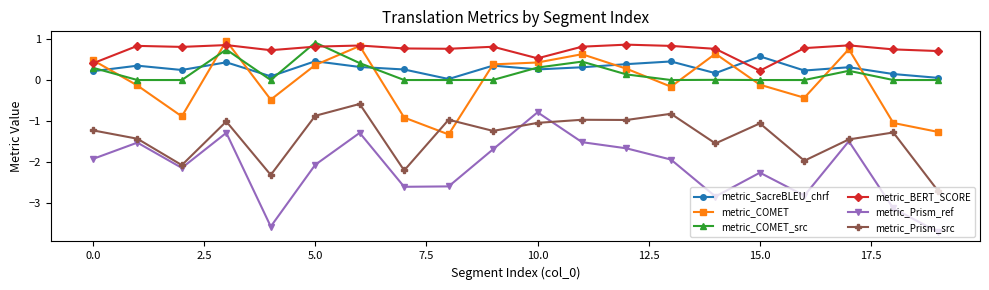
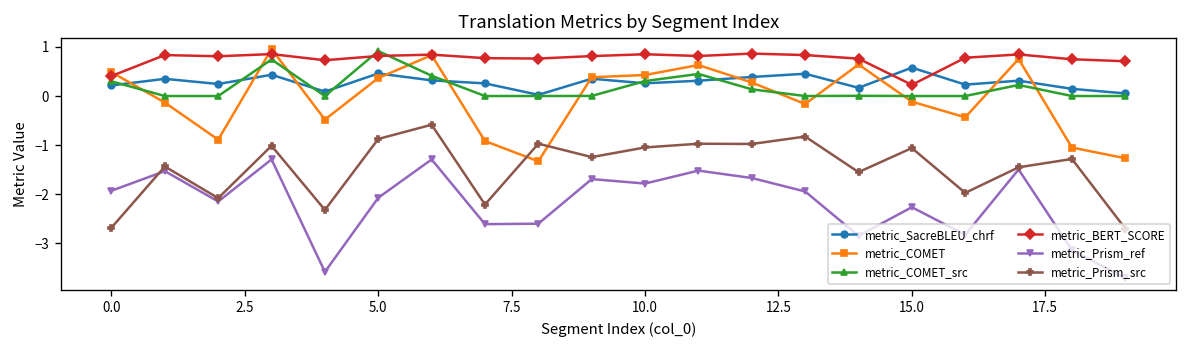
  {
    "metric_SacreBLEU_chrf": {
      "0.0": 0.2,
      "5.0": 0.5,
      "15.0": 0.6
    },
    "metric_COMET": {
      "0.0": 0.5,
      "5.0": 0.4,
      "10.0": 0.4,
      "15.0": -0.1
    },
    "metric_COMET_src": {
      "0.0": 0.3,
      "5.0": 0.9,
      "15.0": 0.0
    },
    "metric_BERT_SCORE": {
      "0.0": 0.4,
      "5.0": 0.8,
-     "10.0": 0.5,
+     "10.0": 0.9,
      "15.0": 0.2
    },
    "metric_Prism_ref": {
      "0.0": -1.9,
      "5.0": -2.1,
-     "10.0": -0.8,
+     "10.0": -1.8,
      "15.0": -2.3
    },
    "metric_Prism_src": {
-     "0.0": -1.2,
+     "0.0": -2.7,
      "5.0": -0.9,
      "10.0": -1.0,
      "15.0": -1.1
    }
  }
